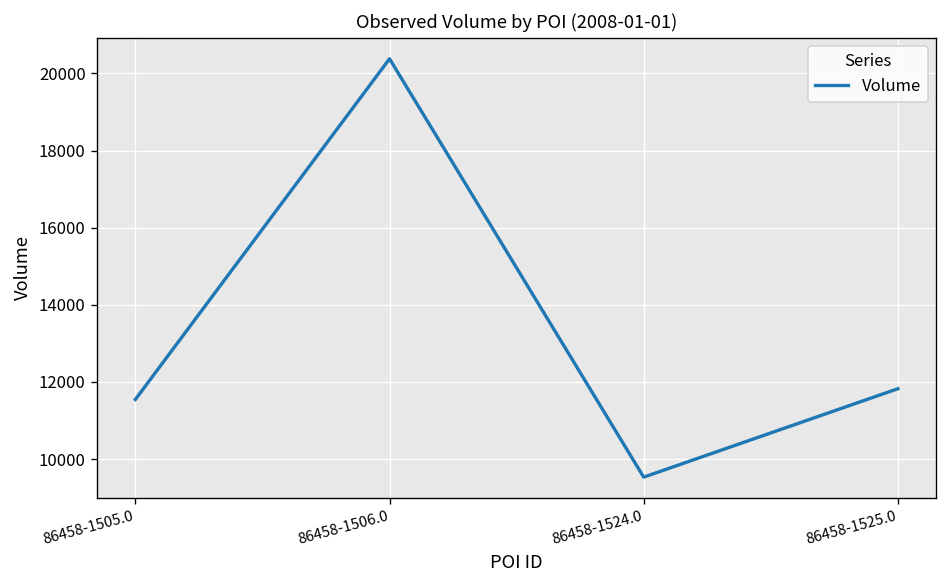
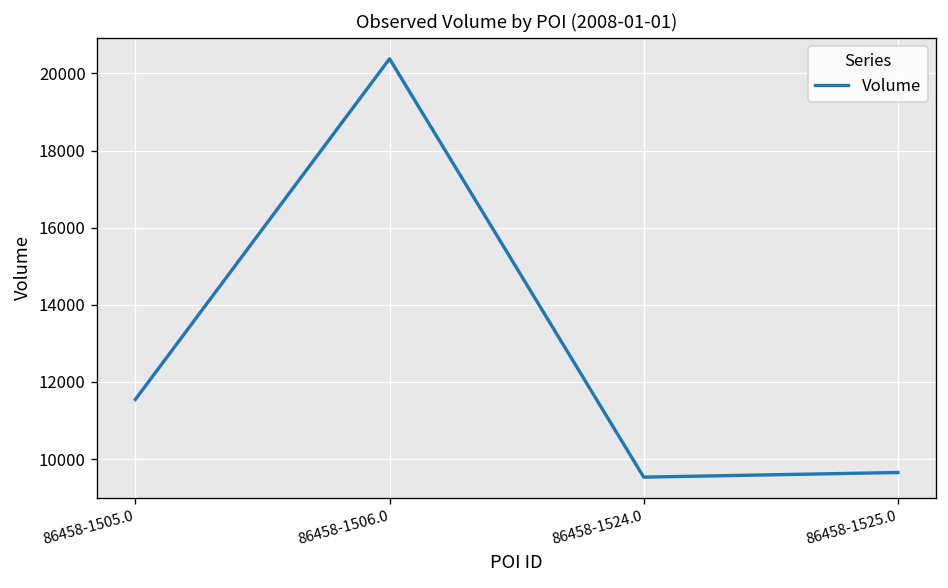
  {
    "86458-1505.0": 11500,
    "86458-1506.0": 20400,
    "86458-1524.0": 9500,
-   "86458-1525.0": 11800
+   "86458-1525.0": 9700
  }
